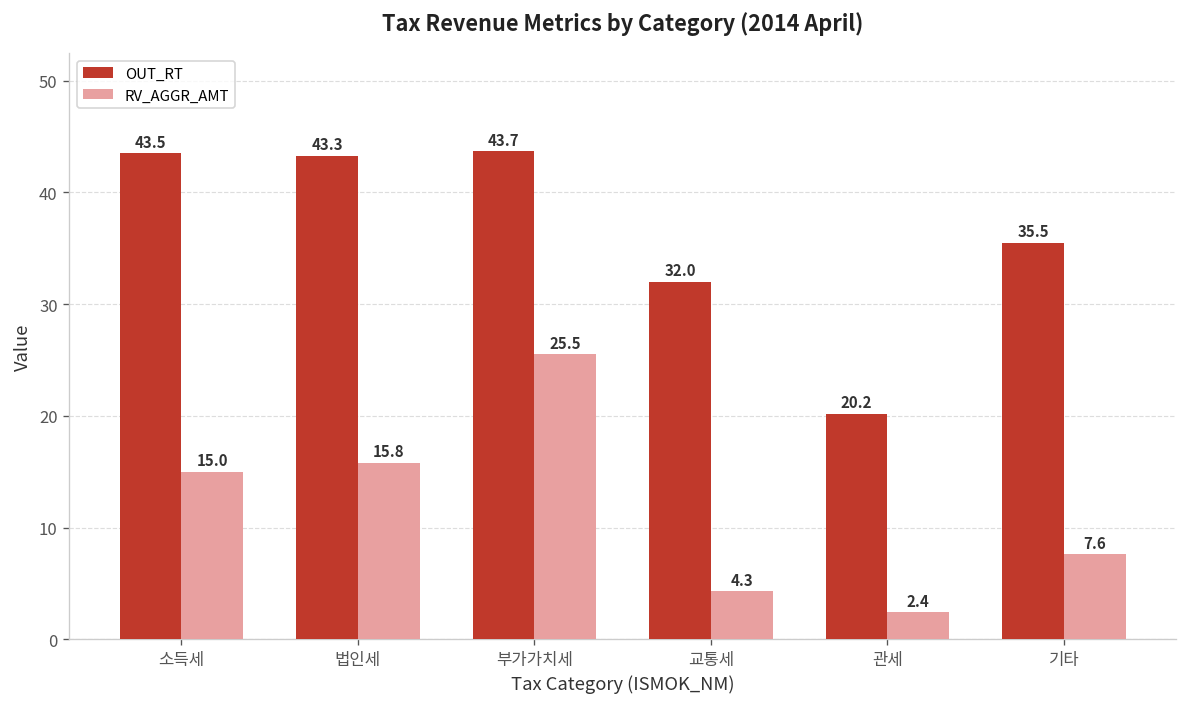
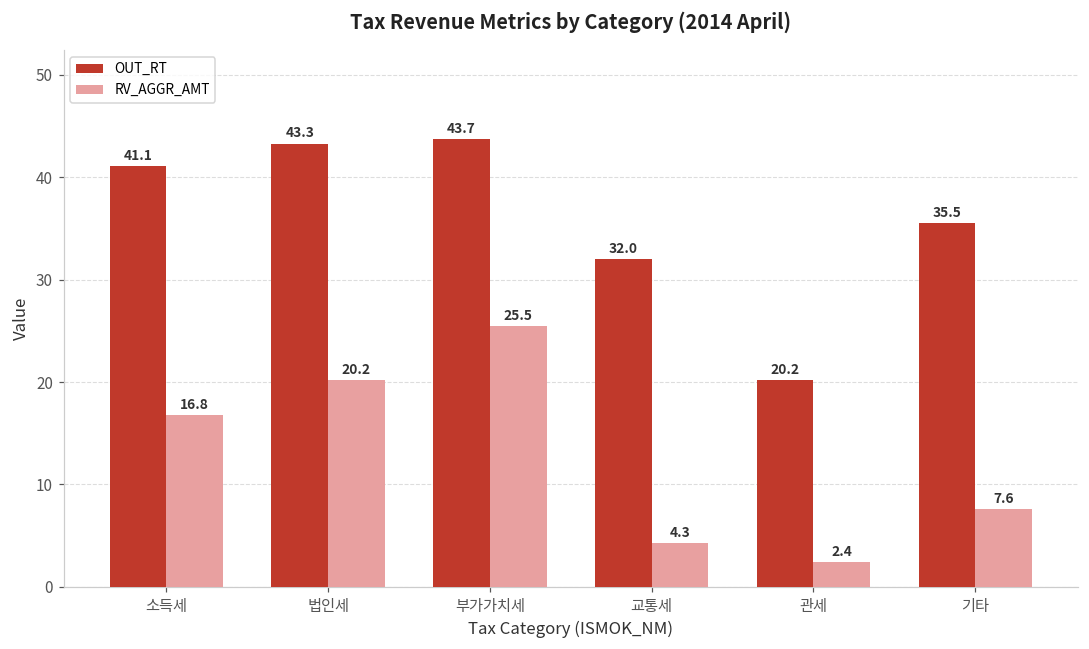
  {
    "OUT_RT": {
-     "소득세": 43.5,
+     "소득세": 41.1,
      "법인세": 43.3,
      "부가가치세": 43.7,
      "교통세": 32.0,
      "관세": 20.2,
      "기타": 35.5
    },
    "RV_AGGR_AMT": {
-     "소득세": 15.0,
-     "법인세": 15.8,
+     "소득세": 16.8,
+     "법인세": 20.2,
      "부가가치세": 25.5,
      "교통세": 4.3,
      "관세": 2.4,
      "기타": 7.6
    }
  }
